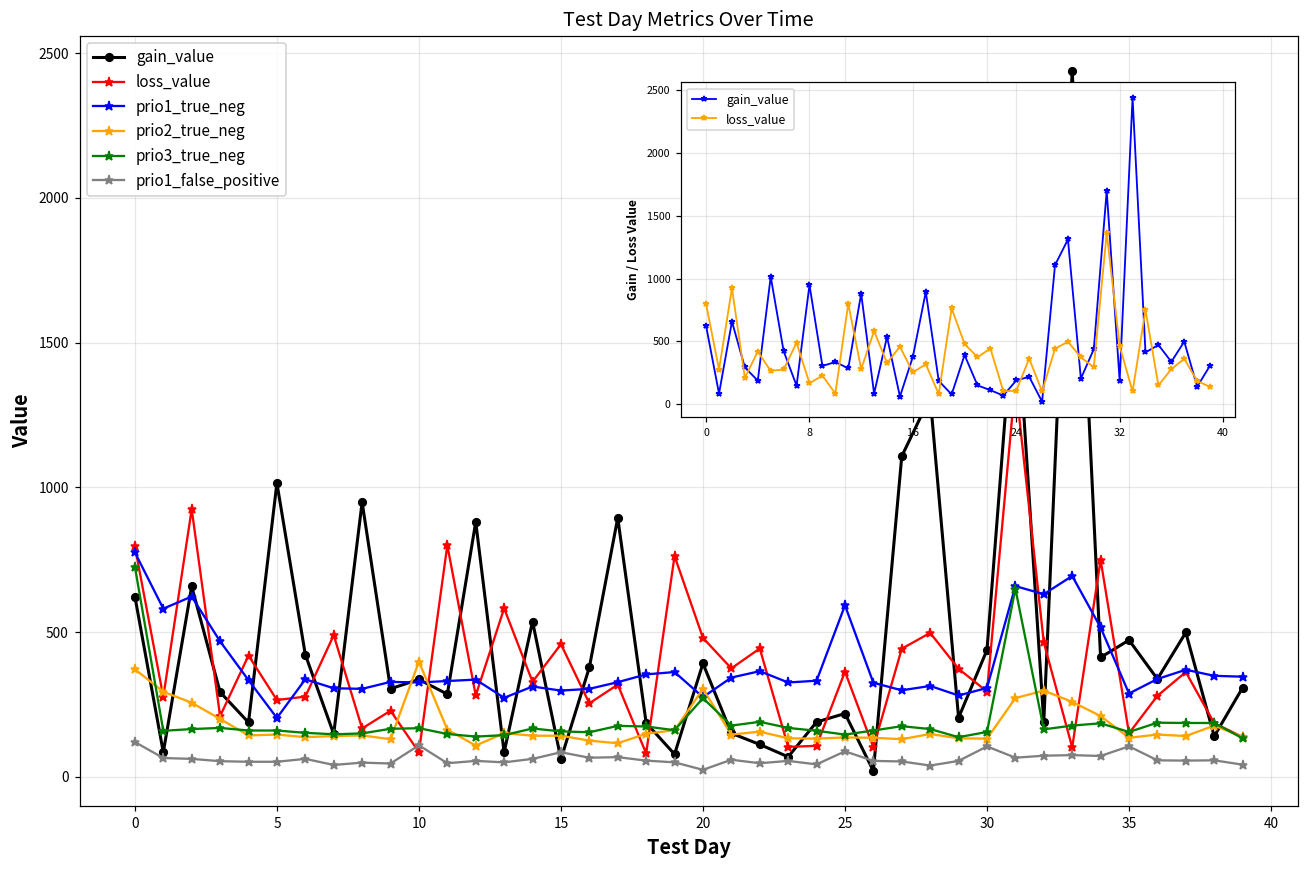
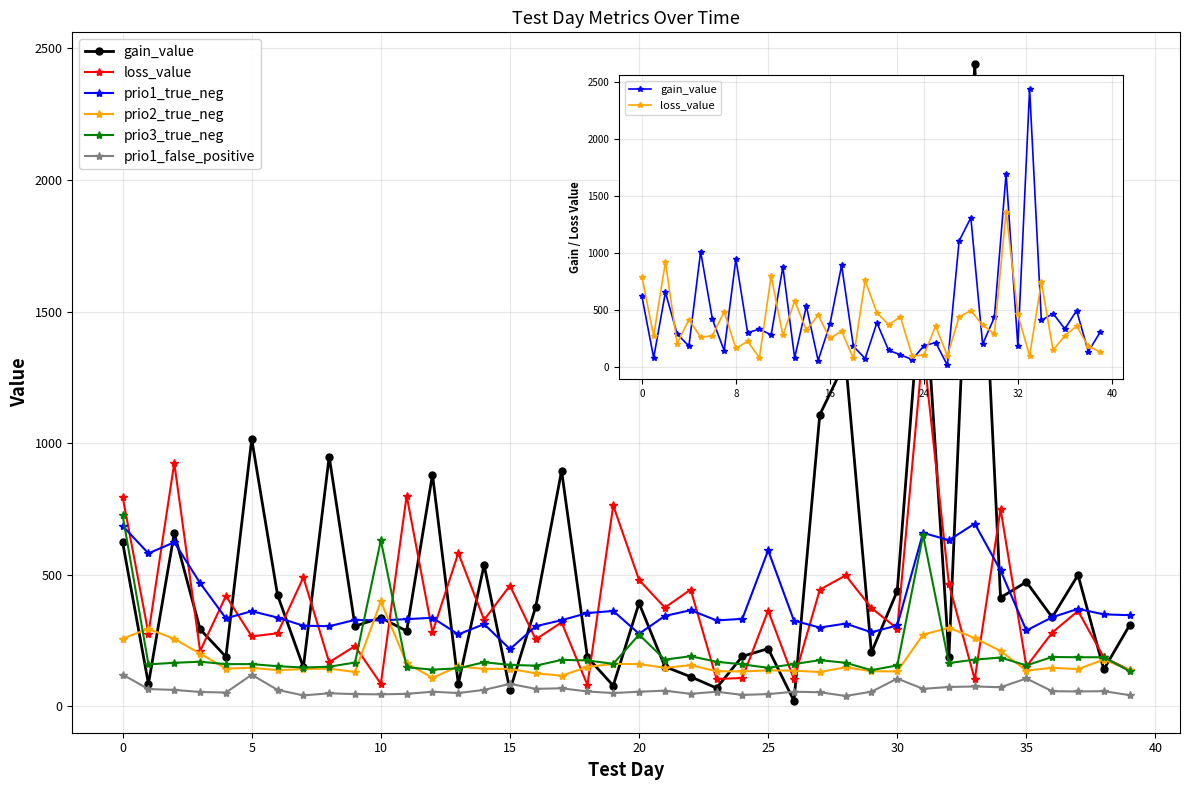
  {
    "Test Day Metrics Over Time": {
      "prio1_true_neg": {
-       "0": 780,
-       "5": 200,
+       "0": 690,
+       "5": 360,
        "10": 330,
-       "15": 300,
+       "15": 220,
        "25": 590,
        "30": 310,
        "35": 290
      },
      "prio2_true_neg": {
-       "0": 370,
+       "0": 260,
        "5": 150,
        "10": 400,
        "15": 140,
-       "20": 300,
+       "20": 160,
        "25": 140,
        "30": 130,
        "35": 140
      },
      "prio3_true_neg": {
        "0": 730,
        "5": 160,
-       "10": 170,
+       "10": 630,
        "15": 160,
        "25": 150,
        "30": 160
      },
      "prio1_false_positive": {
        "0": 120,
-       "5": 50,
-       "10": 110,
+       "5": 120,
+       "10": 50,
        "15": 80,
-       "20": 20,
-       "25": 90,
+       "20": 60,
+       "25": 50,
        "30": 110,
        "35": 110
      }
    }
  }
